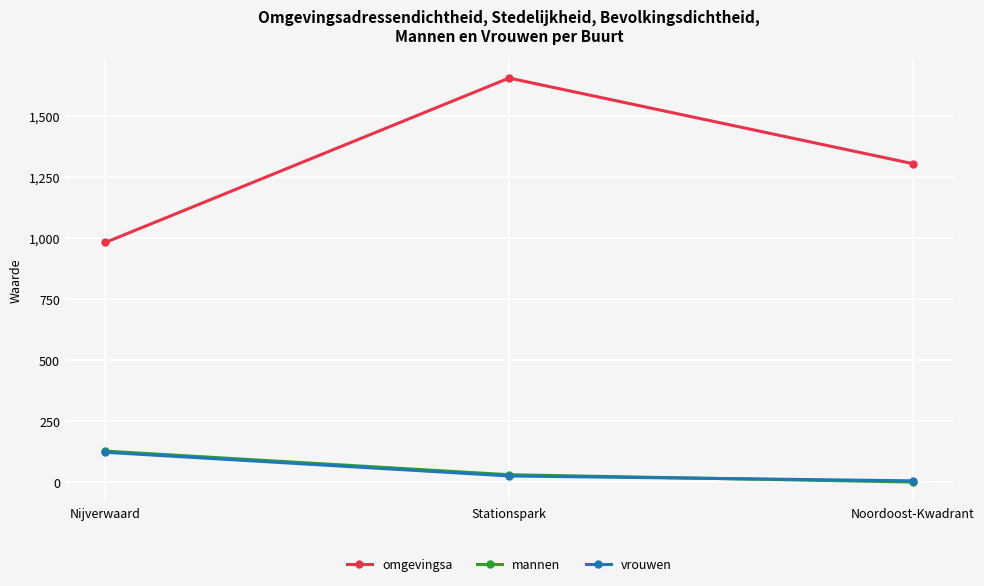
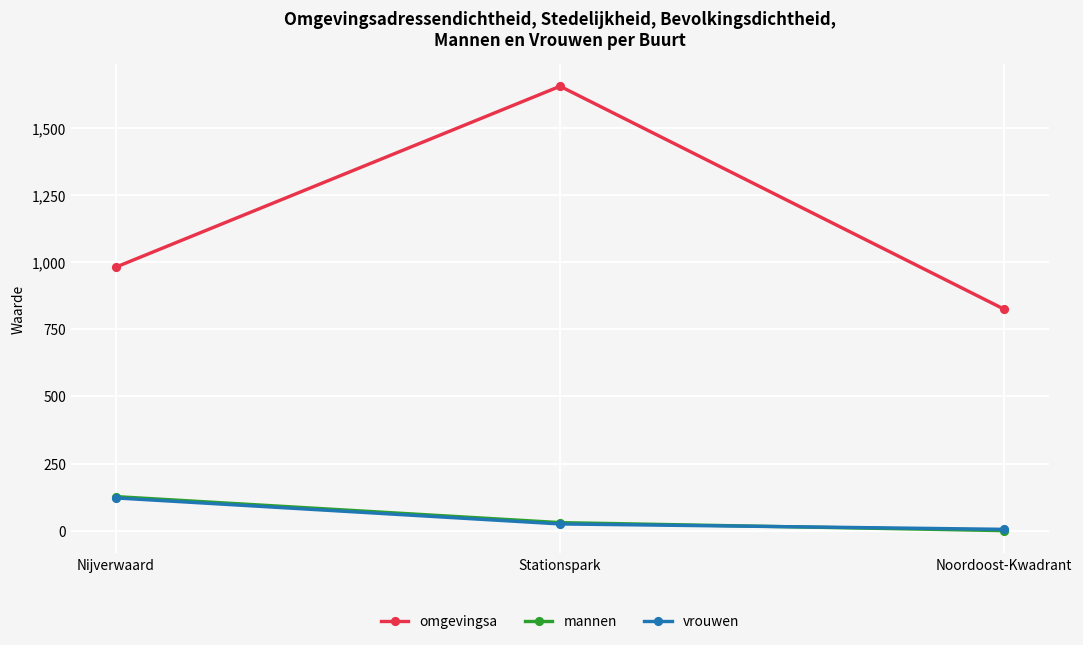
  {
    "omgevingsa": {
      "Nijverwaard": "980",
      "Stationspark": "1,660",
-     "Noordoost-Kwadrant": "1,310"
+     "Noordoost-Kwadrant": "830"
    }
  }
